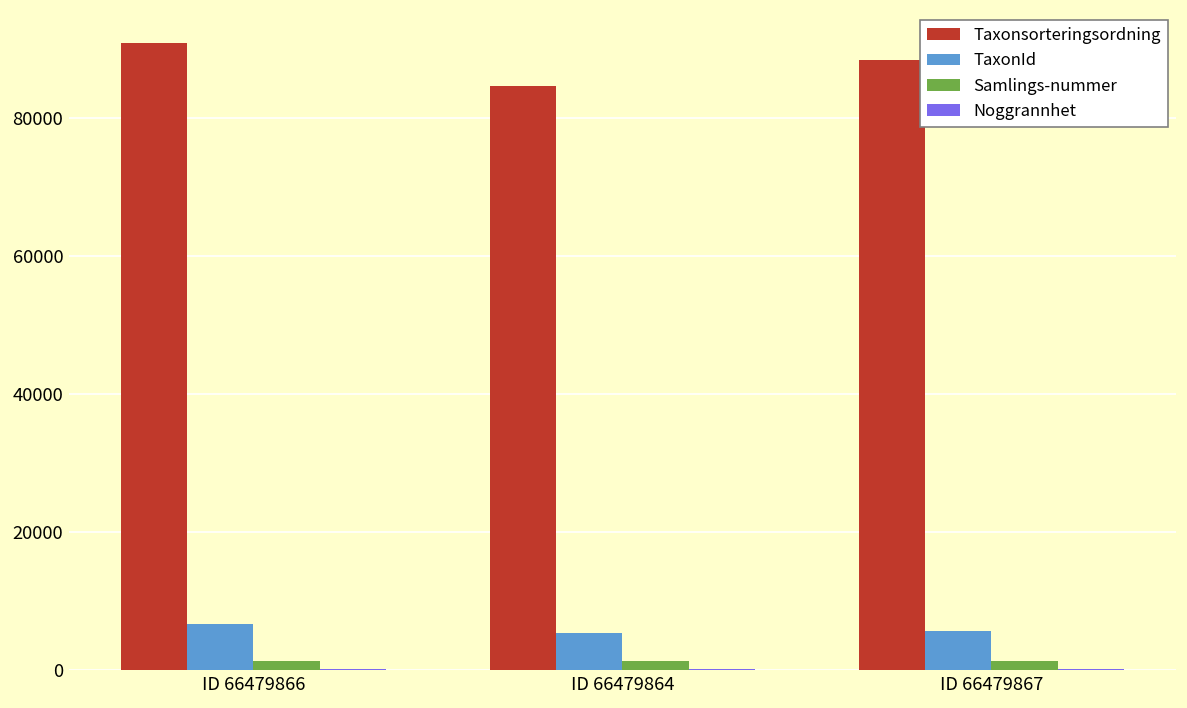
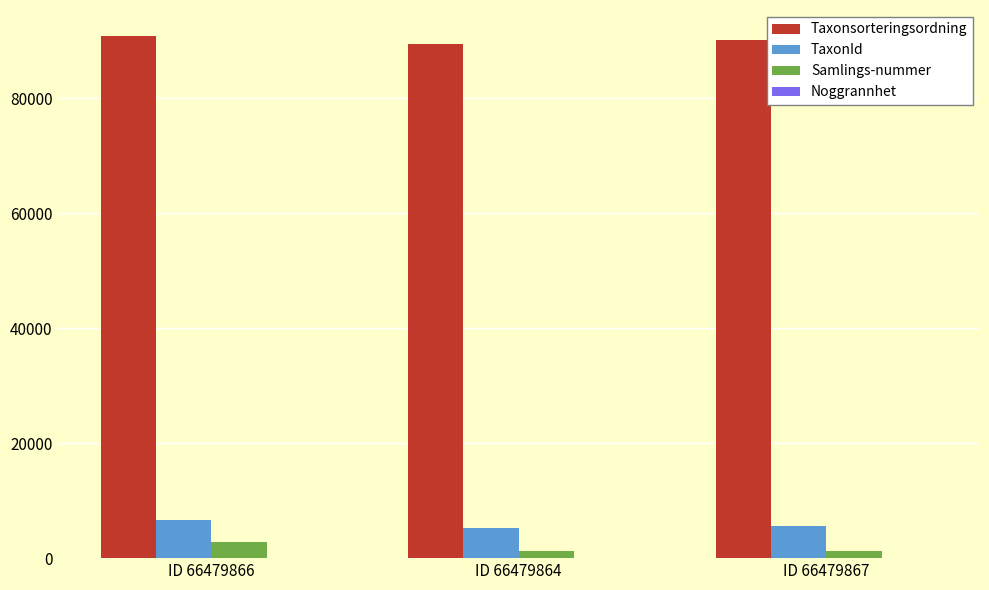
  {
    "Taxonsorteringsordning": {
      "ID 66479866": 91000,
-     "ID 66479864": 85000,
-     "ID 66479867": 88000
+     "ID 66479864": 90000,
+     "ID 66479867": 90000
    },
    "TaxonId": {
      "ID 66479866": 7000,
      "ID 66479864": 5000,
      "ID 66479867": 6000
    },
    "Samlings-nummer": {
-     "ID 66479866": 1000,
+     "ID 66479866": 3000,
      "ID 66479864": 1000,
      "ID 66479867": 1000
    }
  }
